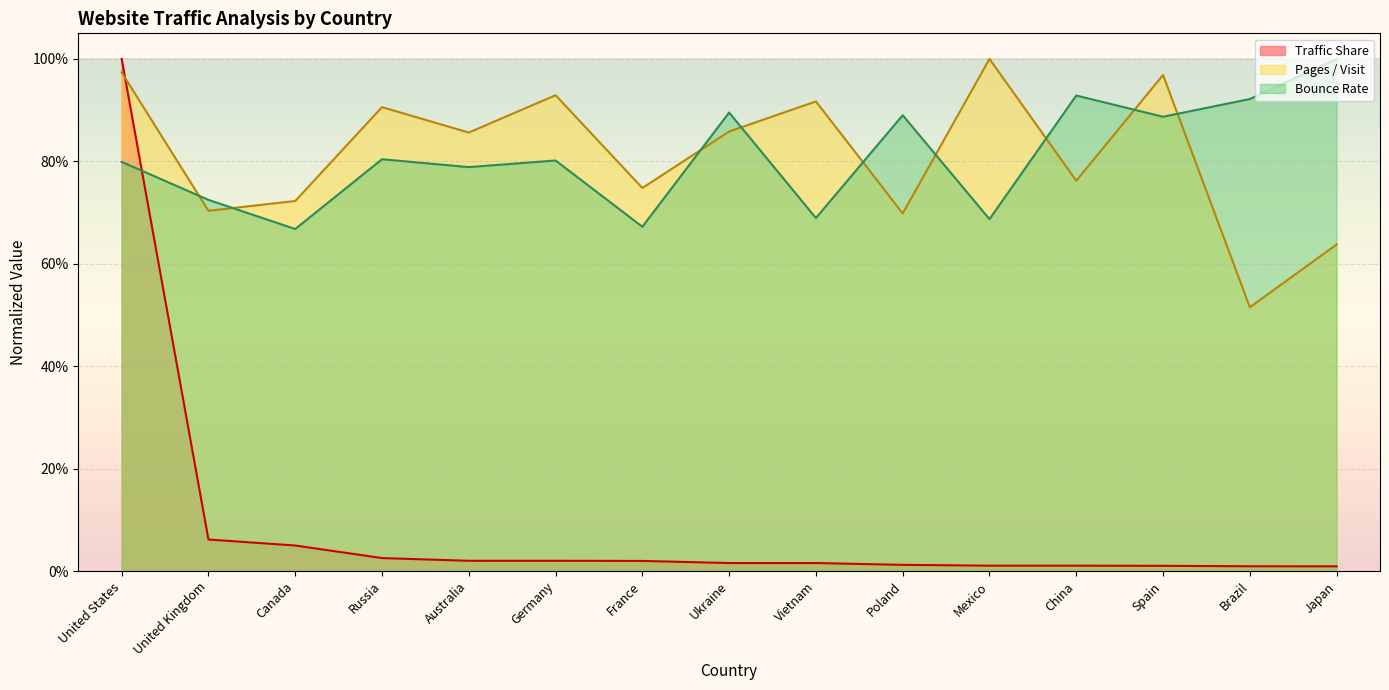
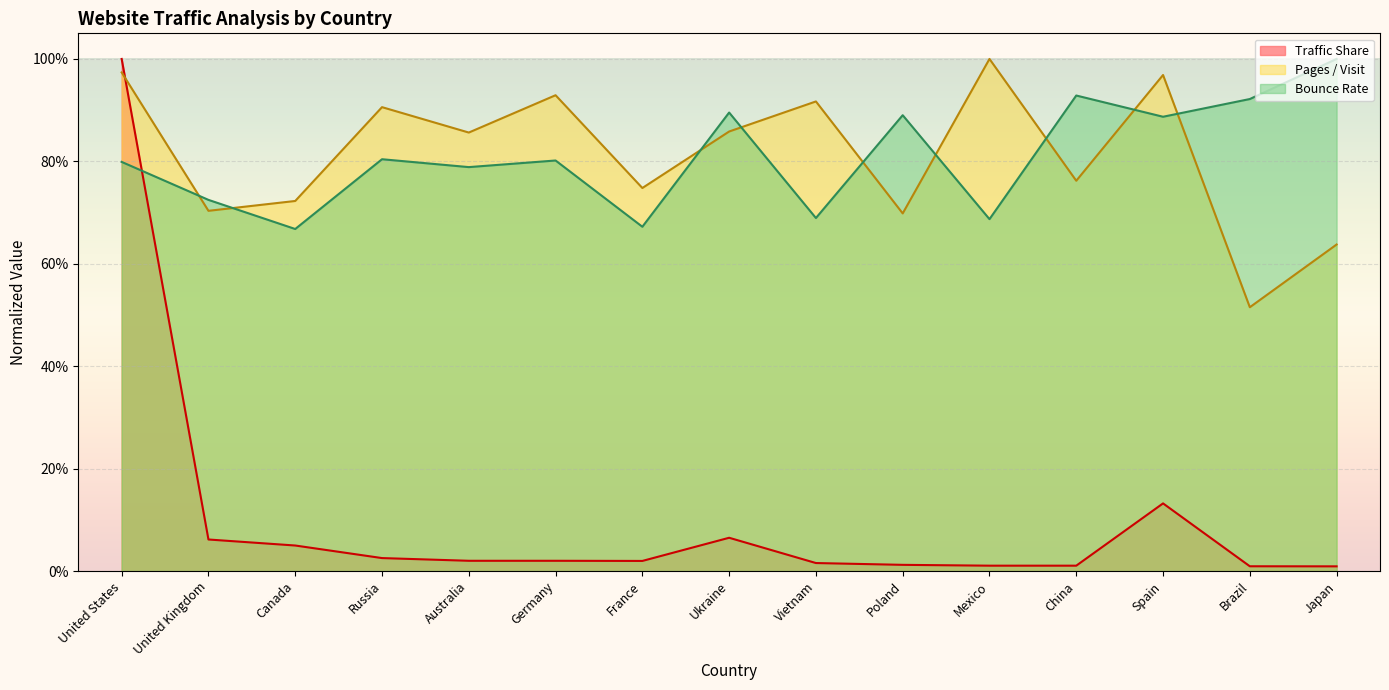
  {
    "Traffic Share": {
      "United States": "100%",
      "United Kingdom": "6%",
      "Canada": "5%",
      "Russia": "3%",
      "Australia": "2%",
      "Germany": "2%",
      "France": "2%",
-     "Ukraine": "2%",
+     "Ukraine": "7%",
      "Vietnam": "2%",
      "Poland": "1%",
      "Mexico": "1%",
      "China": "1%",
-     "Spain": "1%",
+     "Spain": "13%",
      "Brazil": "1%",
      "Japan": "1%"
    },
    "Pages / Visit": {
      "United States": "97%",
      "United Kingdom": "70%",
      "Canada": "72%",
      "Russia": "91%",
      "Australia": "86%",
      "Germany": "93%",
      "France": "75%",
      "Ukraine": "86%",
      "Vietnam": "92%",
      "Poland": "70%",
      "Mexico": "100%",
      "China": "76%",
      "Spain": "97%",
      "Brazil": "52%",
      "Japan": "64%"
    },
    "Bounce Rate": {
      "United States": "80%",
      "United Kingdom": "72%",
      "Canada": "67%",
      "Russia": "80%",
      "Australia": "79%",
      "Germany": "80%",
      "France": "67%",
      "Ukraine": "90%",
      "Vietnam": "69%",
      "Poland": "89%",
      "Mexico": "69%",
      "China": "93%",
      "Spain": "89%",
      "Brazil": "92%"
    }
  }
